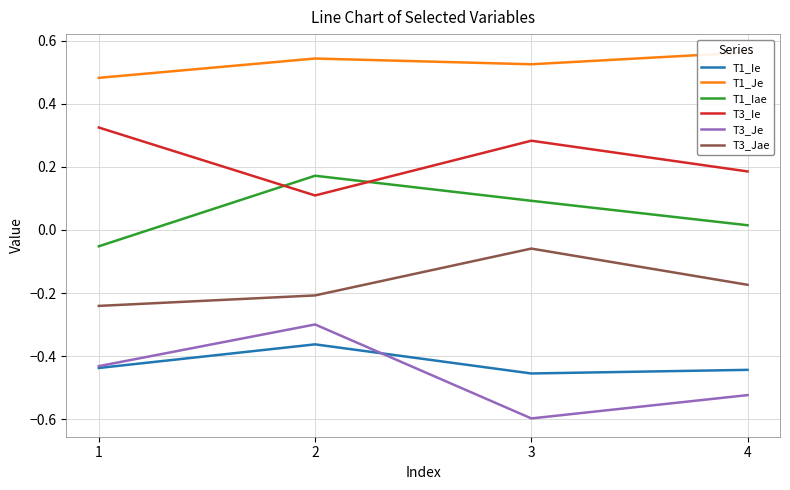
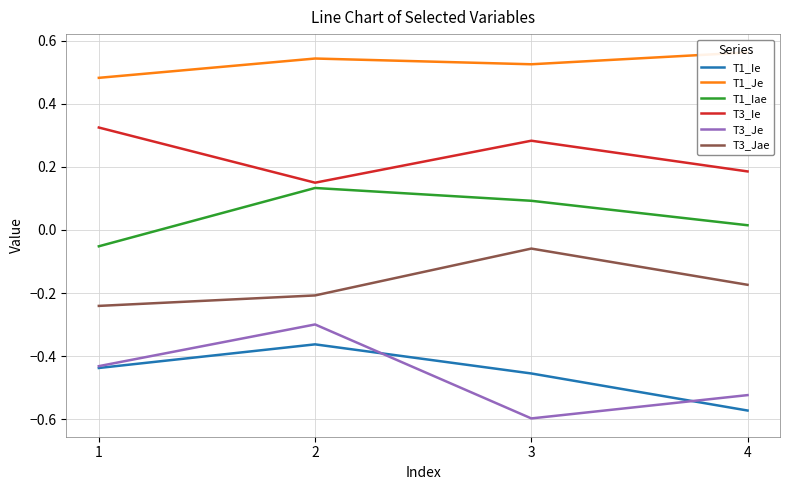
  {
    "T1_Ie": {
      "2": -0.36,
      "3": -0.45,
-     "4": -0.44
+     "4": -0.57
    },
    "T1_Je": {
      "1": 0.48,
      "2": 0.54,
      "3": 0.53
    },
    "T1_Iae": {
      "1": -0.05,
-     "2": 0.17,
+     "2": 0.13,
      "3": 0.09,
      "4": 0.01
    },
    "T3_Ie": {
      "1": 0.32,
-     "2": 0.11,
+     "2": 0.15,
      "3": 0.28,
      "4": 0.19
    },
    "T3_Je": {
      "2": -0.30,
      "3": -0.60,
      "4": -0.52
    },
    "T3_Jae": {
      "1": -0.24,
      "2": -0.21,
      "3": -0.06,
      "4": -0.17
    }
  }
